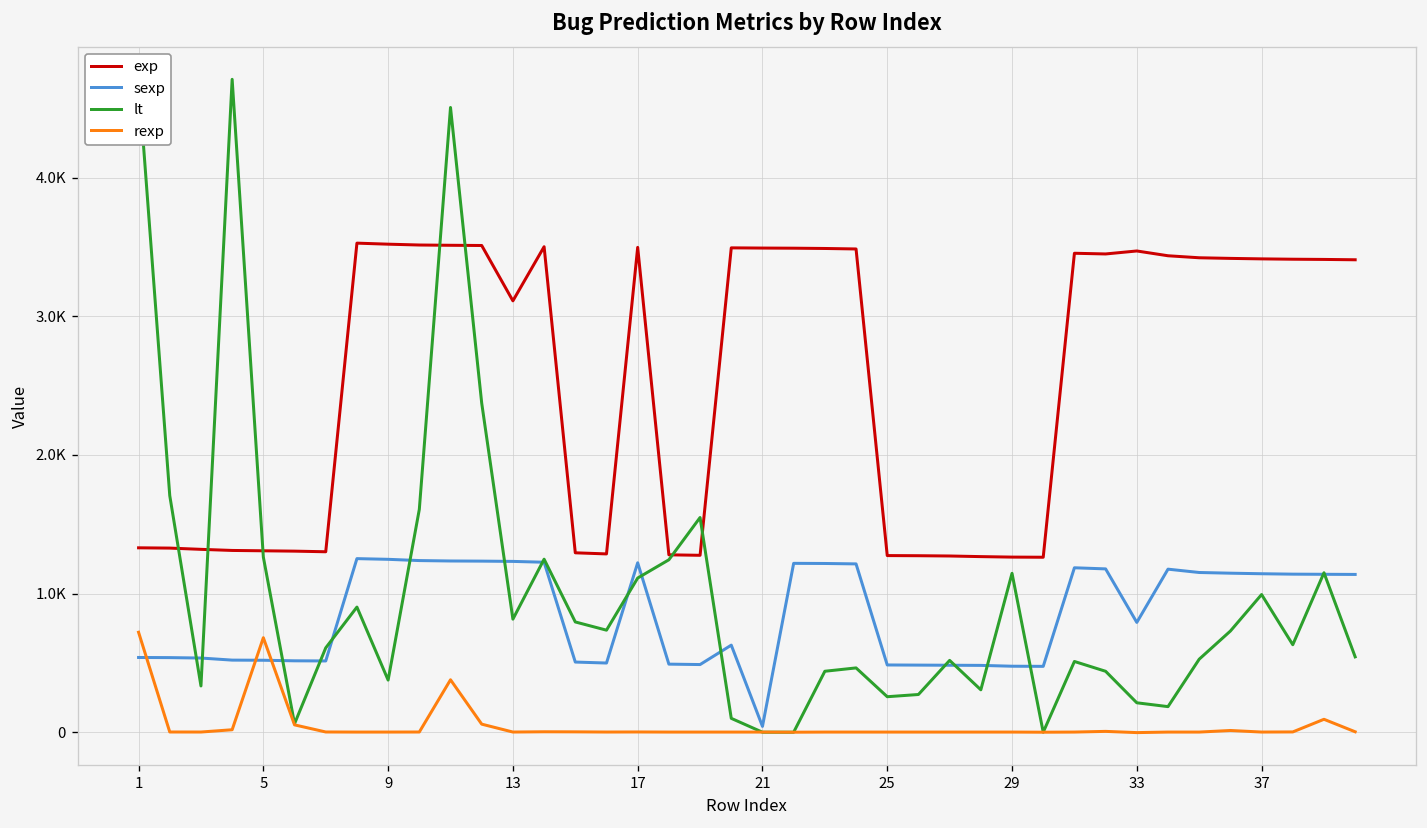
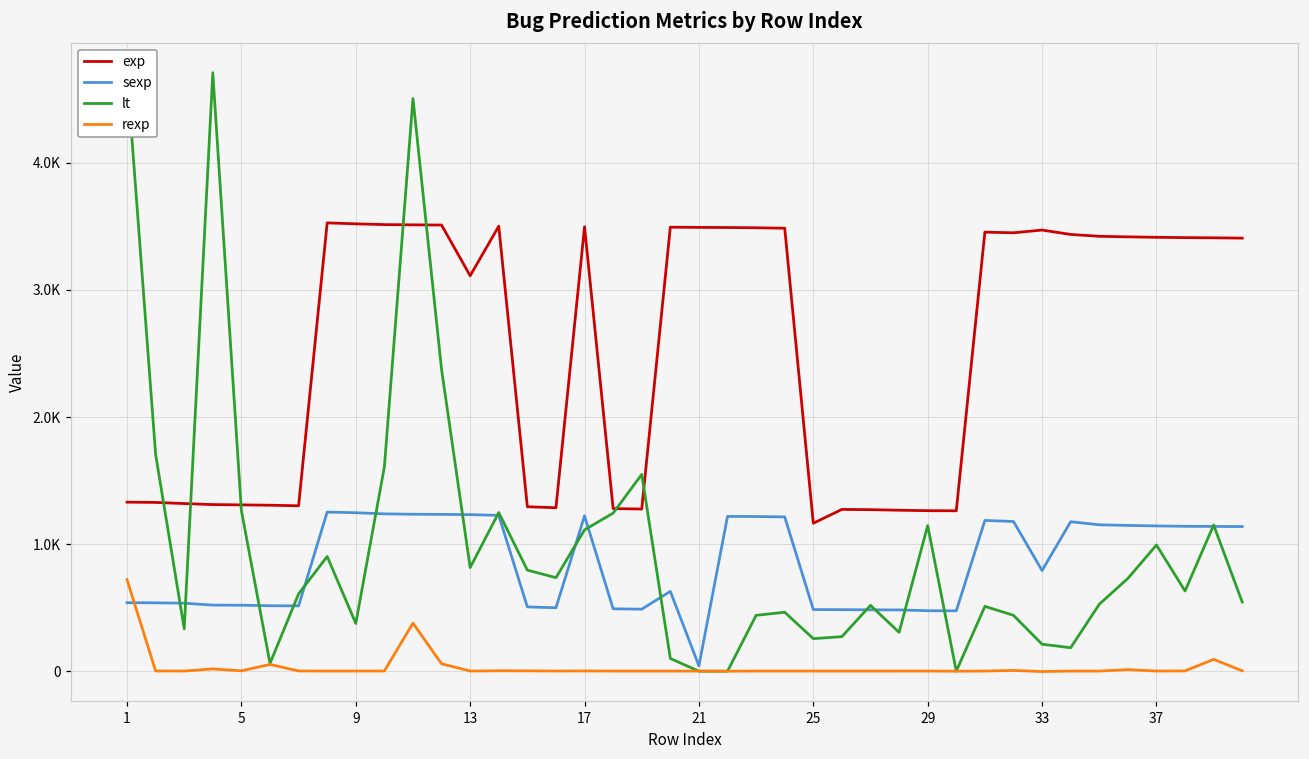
  {
    "exp": {
      "1": 1330,
      "5": 1310,
      "9": 3520,
      "13": 3110,
      "17": 3500,
      "21": 3490,
-     "25": 1270,
+     "25": 1160,
      "29": 1260,
      "33": 3470,
      "37": 3410
    },
    "sexp": {
      "1": 540,
      "5": 520,
      "9": 1250,
      "13": 1230,
      "17": 1220,
      "21": 40,
      "25": 490,
      "29": 480,
      "33": 790,
      "37": 1140
    },
    "lt": {
      "5": 1260,
      "9": 380,
      "13": 820,
      "17": 1110,
      "25": 260,
      "29": 1150,
      "33": 210,
      "37": 990
    },
    "rexp": {
      "1": 720,
-     "5": 680,
+     "5": 0,
      "9": 0,
      "13": 0,
      "17": 0,
      "25": 0,
      "29": 0,
      "33": 0,
      "37": 0
    }
  }
